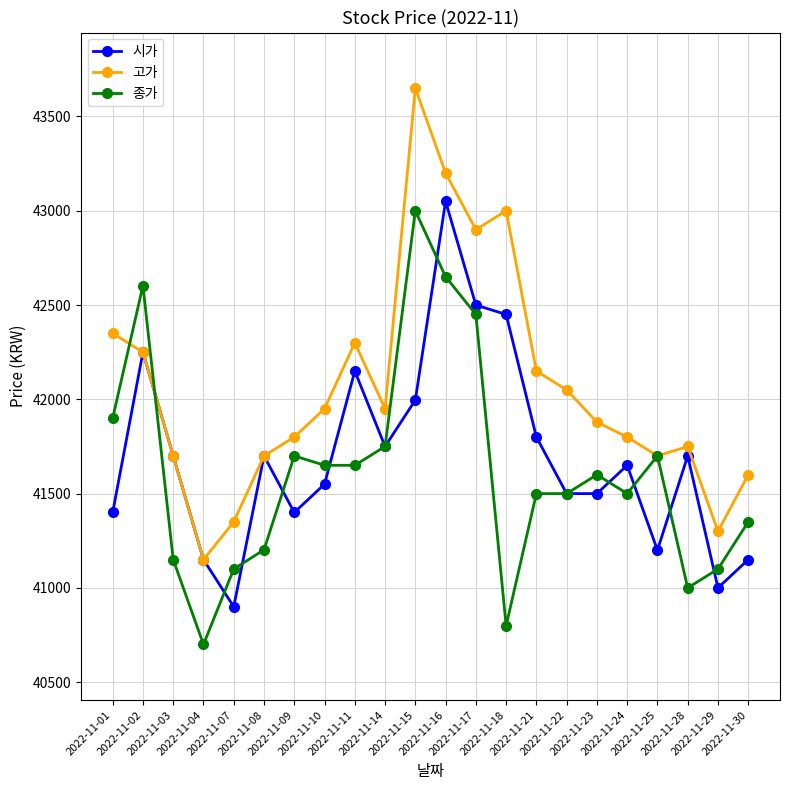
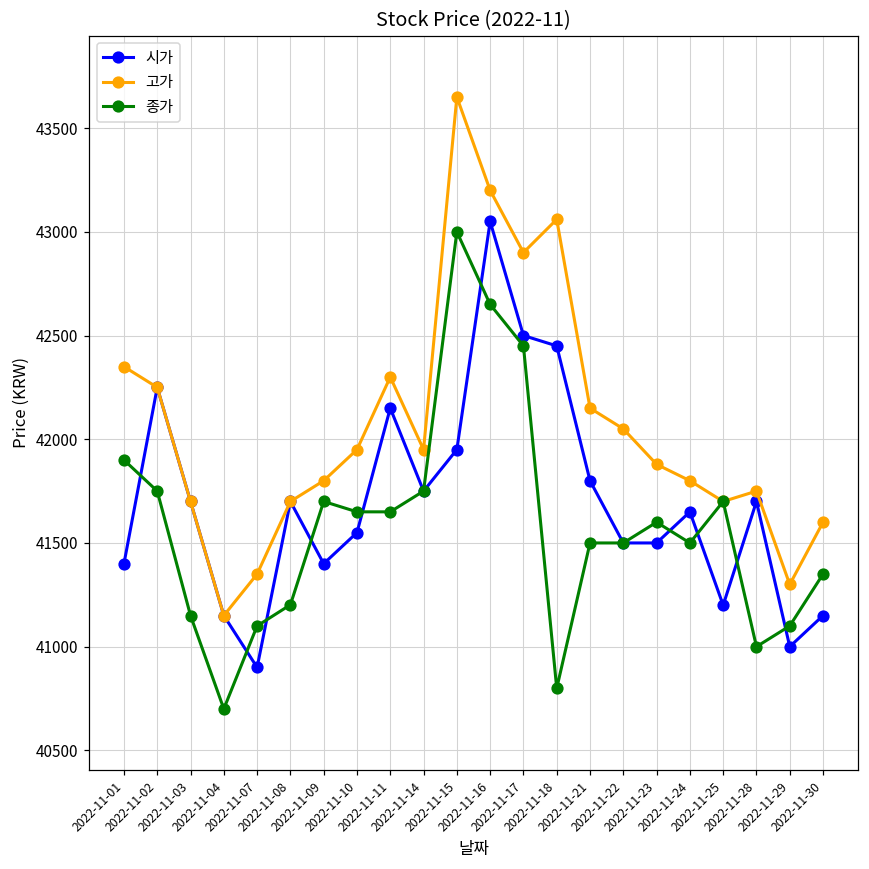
  {
    "시가": {
      "2022-11-01": 41400,
      "2022-11-07": 40900,
      "2022-11-09": 41400,
      "2022-11-10": 41550,
      "2022-11-11": 42150,
-     "2022-11-15": 42000,
+     "2022-11-15": 41950,
      "2022-11-16": 43050,
      "2022-11-17": 42500,
      "2022-11-18": 42450,
      "2022-11-21": 41800,
      "2022-11-23": 41500,
      "2022-11-24": 41650,
      "2022-11-25": 41200,
      "2022-11-28": 41700,
      "2022-11-29": 41000,
      "2022-11-30": 41150
    },
    "고가": {
      "2022-11-01": 42350,
      "2022-11-07": 41350,
      "2022-11-09": 41800,
      "2022-11-10": 41950,
      "2022-11-11": 42300,
      "2022-11-14": 41950,
      "2022-11-15": 43650,
      "2022-11-16": 43200,
      "2022-11-17": 42900,
-     "2022-11-18": 43000,
+     "2022-11-18": 43060,
      "2022-11-21": 42150,
      "2022-11-22": 42050,
      "2022-11-23": 41880,
      "2022-11-24": 41800,
      "2022-11-28": 41750,
      "2022-11-29": 41300,
      "2022-11-30": 41600
    },
    "종가": {
      "2022-11-01": 41900,
-     "2022-11-02": 42600,
+     "2022-11-02": 41750,
      "2022-11-03": 41150,
      "2022-11-04": 40700,
      "2022-11-07": 41100,
      "2022-11-08": 41200,
      "2022-11-09": 41700,
      "2022-11-10": 41650,
      "2022-11-11": 41650,
      "2022-11-15": 43000,
      "2022-11-16": 42650,
      "2022-11-17": 42450,
      "2022-11-18": 40800,
      "2022-11-21": 41500,
      "2022-11-23": 41600,
      "2022-11-24": 41500,
      "2022-11-28": 41000,
      "2022-11-29": 41100,
      "2022-11-30": 41350
    }
  }
